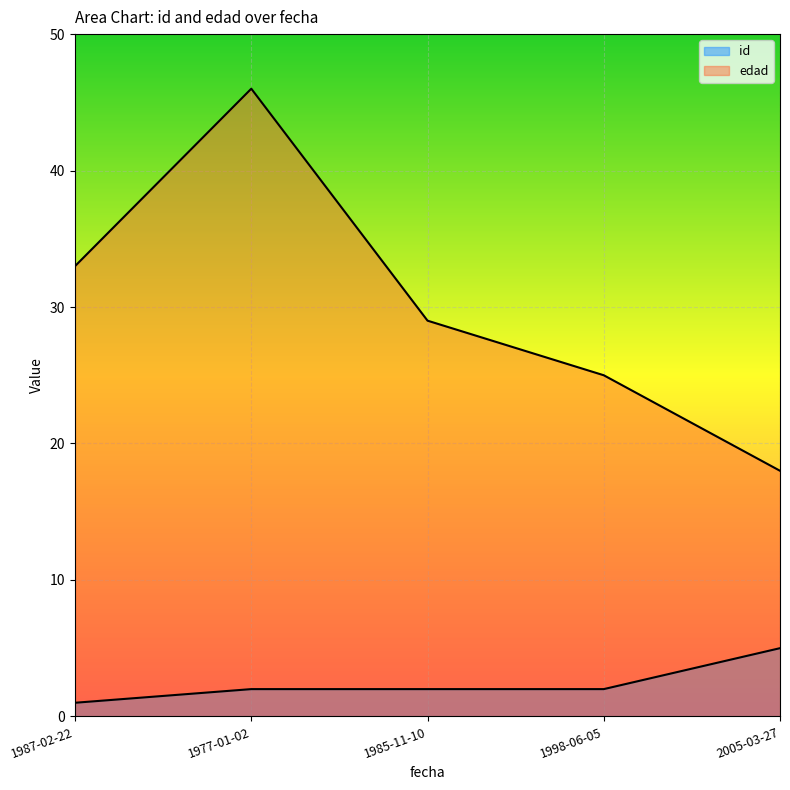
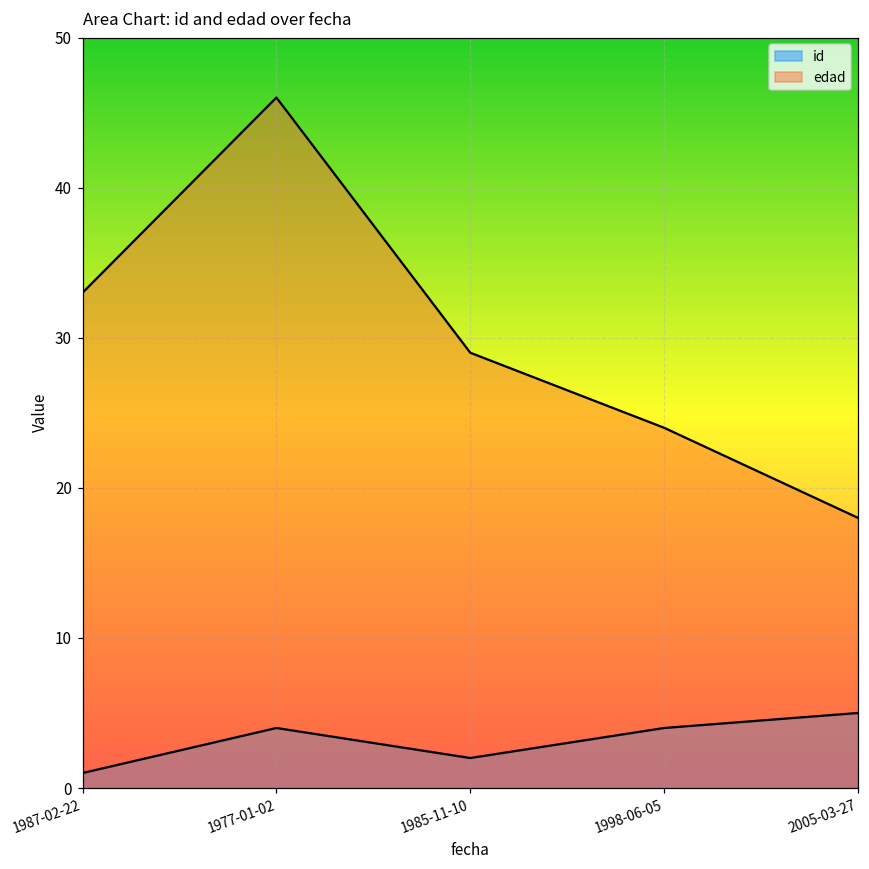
  {
    "id": {
      "1987-02-22": 1,
-     "1977-01-02": 2,
+     "1977-01-02": 4,
      "1985-11-10": 2,
-     "1998-06-05": 2,
+     "1998-06-05": 4,
      "2005-03-27": 5
    },
    "edad": {
      "1987-02-22": 33,
      "1977-01-02": 46,
      "1985-11-10": 29,
-     "1998-06-05": 25,
+     "1998-06-05": 24,
      "2005-03-27": 18
    }
  }
